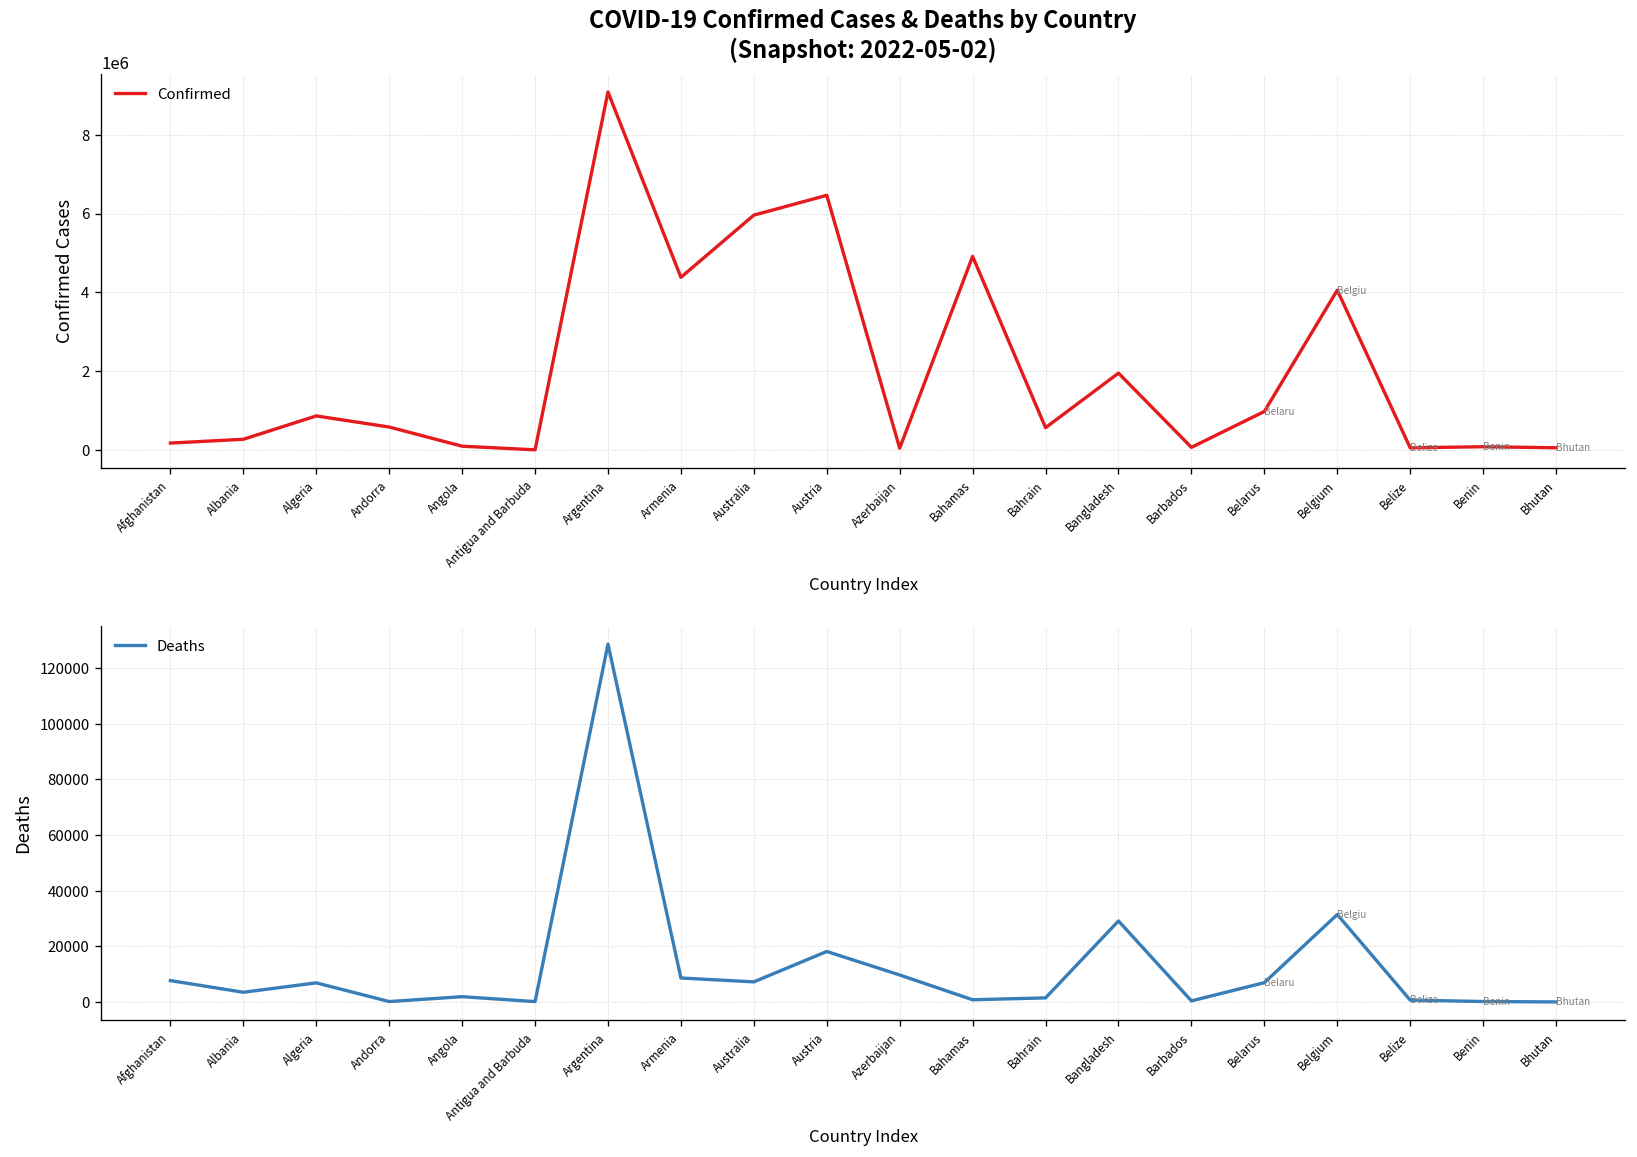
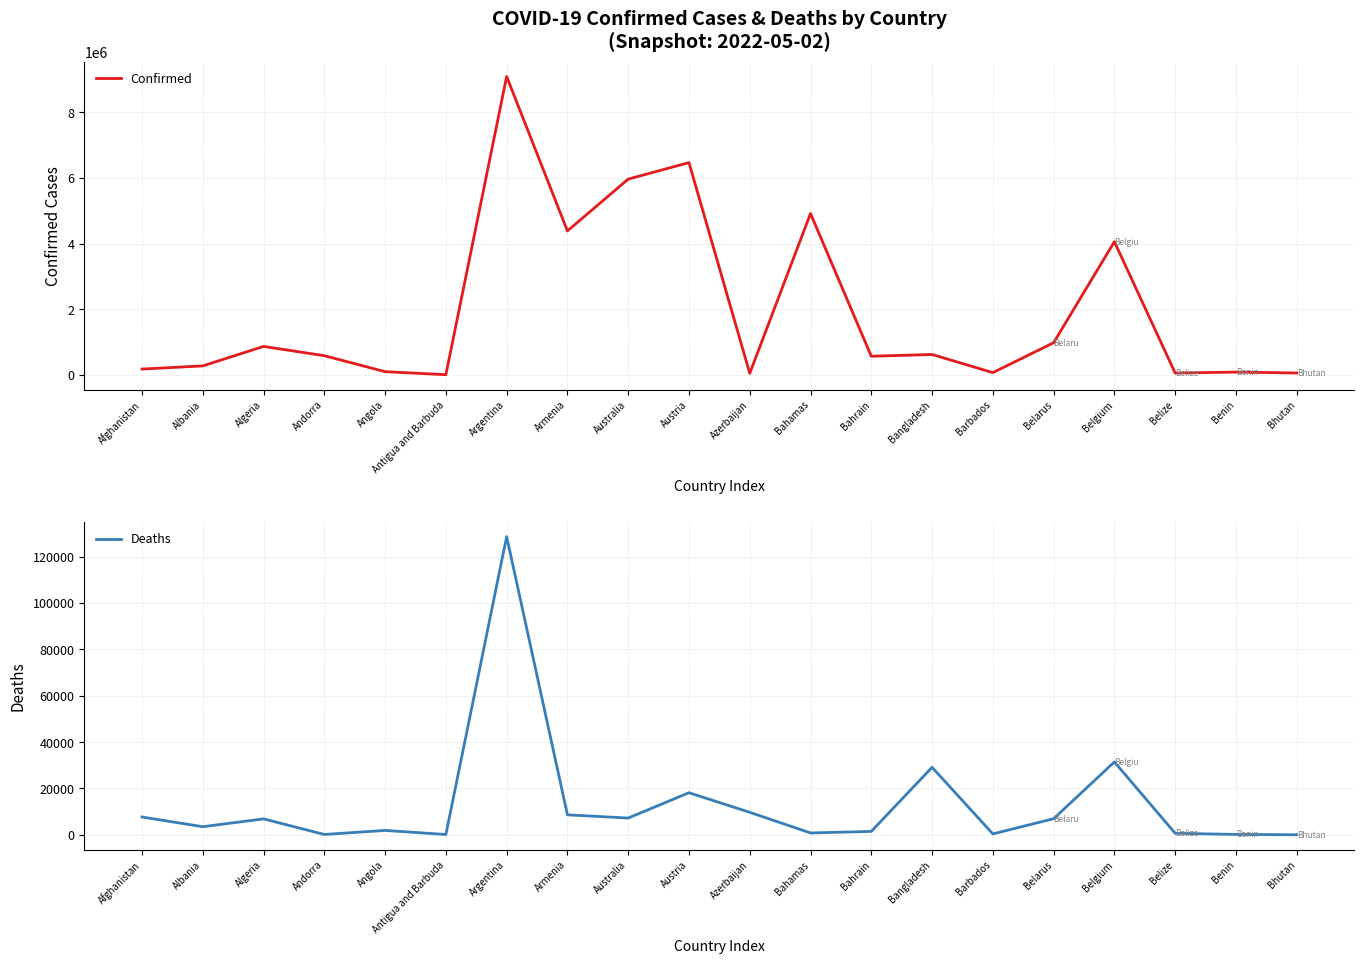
  {
    "COVID-19 Confirmed Cases & Deaths by Country (Snapshot: 2022-05-02)": {
      "Afghanistan": 200000,
      "Albania": 300000,
      "Algeria": 900000,
      "Andorra": 600000,
      "Angola": 100000,
      "Antigua and Barbuda": 0,
      "Argentina": 9100000,
      "Armenia": 4400000,
      "Australia": 6000000,
      "Austria": 6500000,
      "Azerbaijan": 0,
      "Bahamas": 4900000,
      "Bahrain": 600000,
-     "Bangladesh": 2000000,
+     "Bangladesh": 600000,
      "Barbados": 100000,
      "Belarus": 1000000,
      "Belgium": 4100000,
      "Belize": 100000,
      "Benin": 100000,
      "Bhutan": 100000
    }
  }
